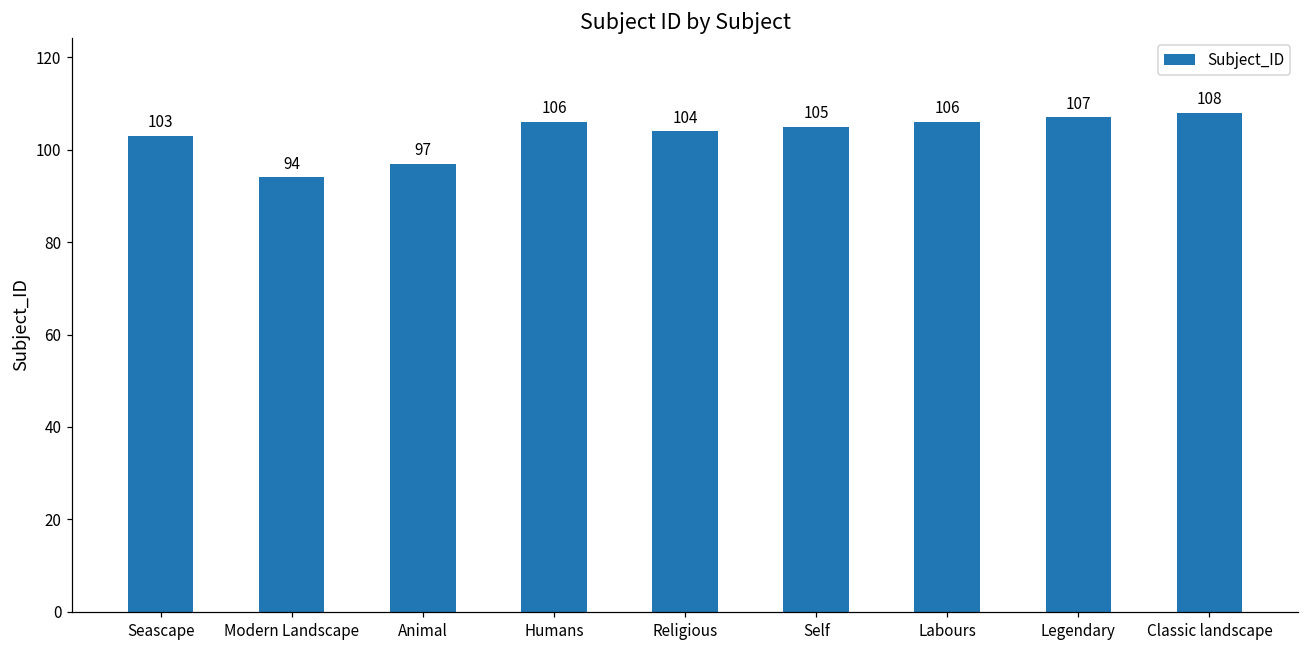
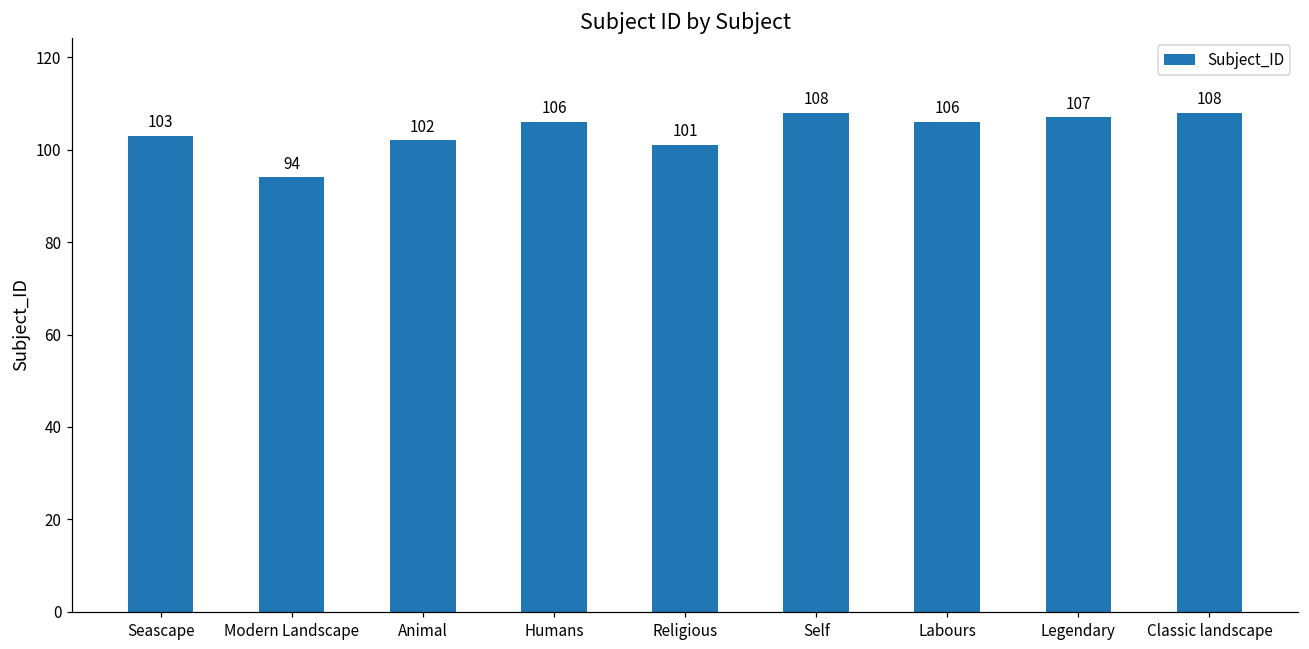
  {
    "Seascape": 103,
    "Modern Landscape": 94,
-   "Animal": 97,
+   "Animal": 102,
    "Humans": 106,
-   "Religious": 104,
-   "Self": 105,
+   "Religious": 101,
+   "Self": 108,
    "Labours": 106,
    "Legendary": 107,
    "Classic landscape": 108
  }
